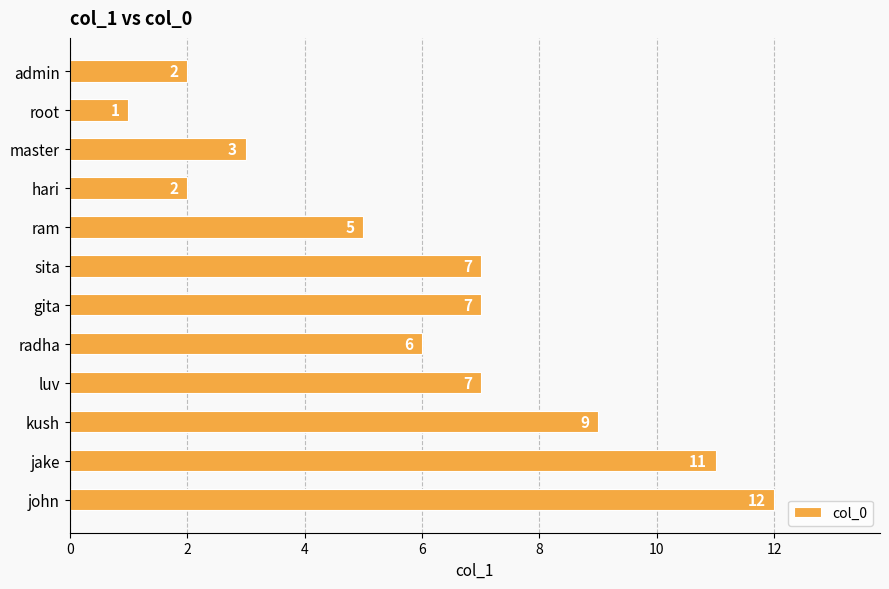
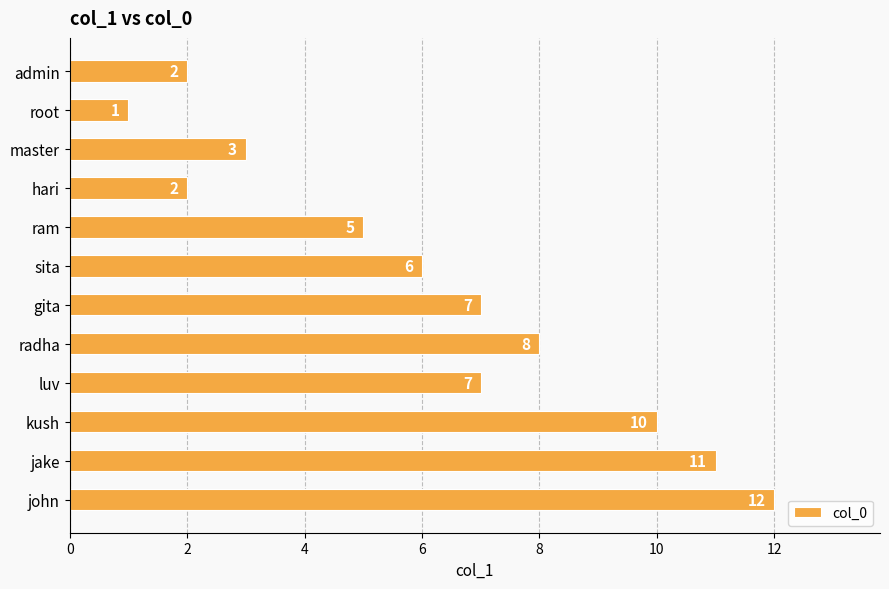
  {
    "admin": 2,
    "root": 1,
    "master": 3,
    "hari": 2,
    "ram": 5,
-   "sita": 7,
+   "sita": 6,
    "gita": 7,
-   "radha": 6,
+   "radha": 8,
    "luv": 7,
-   "kush": 9,
+   "kush": 10,
    "jake": 11,
    "john": 12
  }
